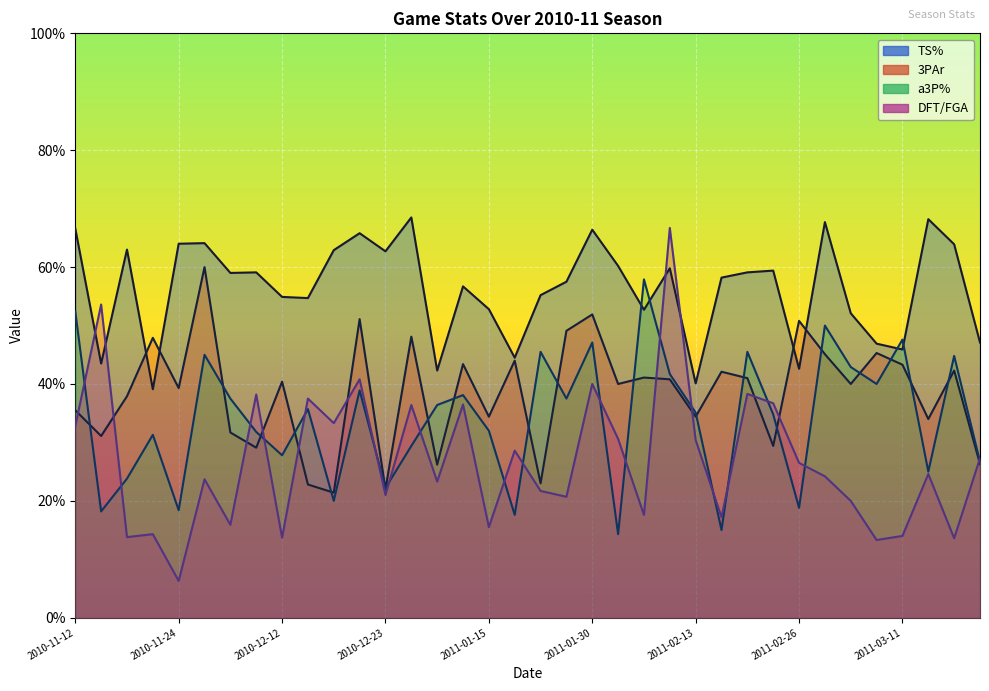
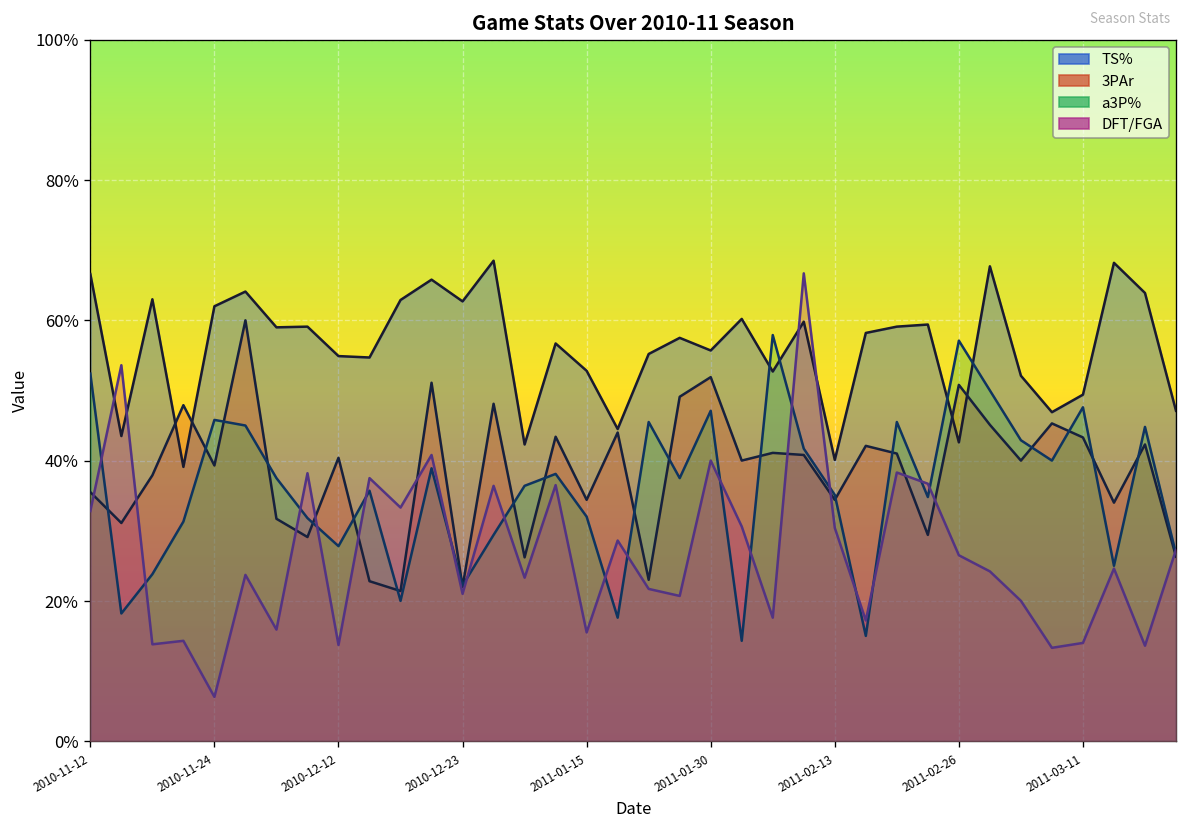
  {
    "TS%": {
      "2010-11-12": "67%",
-     "2010-11-24": "64%",
+     "2010-11-24": "62%",
      "2010-12-12": "55%",
      "2010-12-23": "63%",
      "2011-01-15": "53%",
-     "2011-01-30": "66%",
+     "2011-01-30": "56%",
      "2011-02-13": "40%",
      "2011-02-26": "43%",
-     "2011-03-11": "46%"
+     "2011-03-11": "49%"
    },
    "a3P%": {
      "2010-11-12": "52%",
-     "2010-11-24": "18%",
+     "2010-11-24": "46%",
      "2010-12-12": "28%",
      "2011-01-15": "32%",
      "2011-01-30": "47%",
      "2011-02-13": "35%",
-     "2011-02-26": "19%",
+     "2011-02-26": "57%",
      "2011-03-11": "48%"
    }
  }
